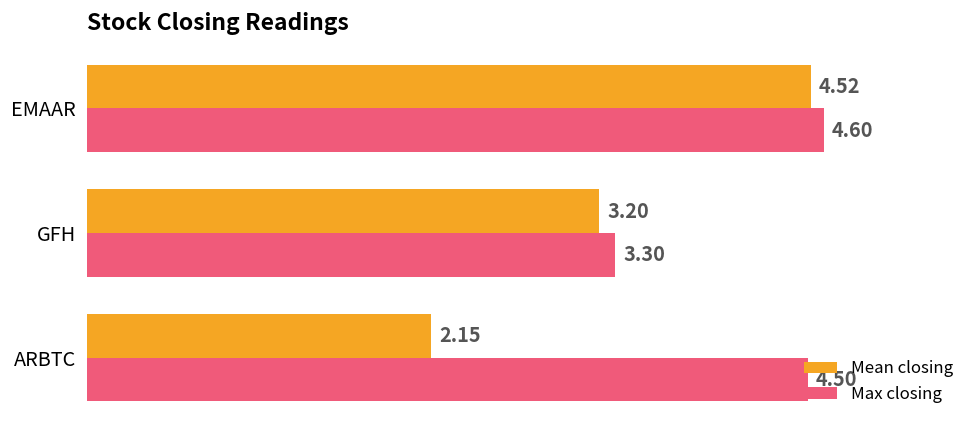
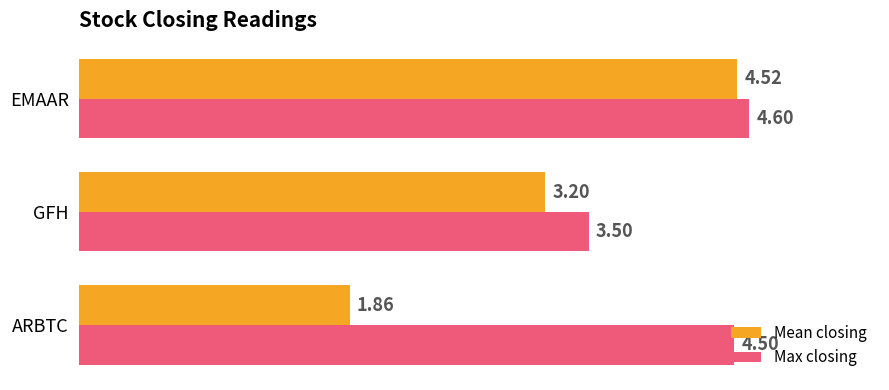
  {
    "Mean closing": {
      "EMAAR": 4.52,
      "GFH": 3.20,
-     "ARBTC": 2.15
+     "ARBTC": 1.86
    },
    "Max closing": {
      "EMAAR": 4.60,
-     "GFH": 3.30,
+     "GFH": 3.50,
      "ARBTC": 4.50
    }
  }
